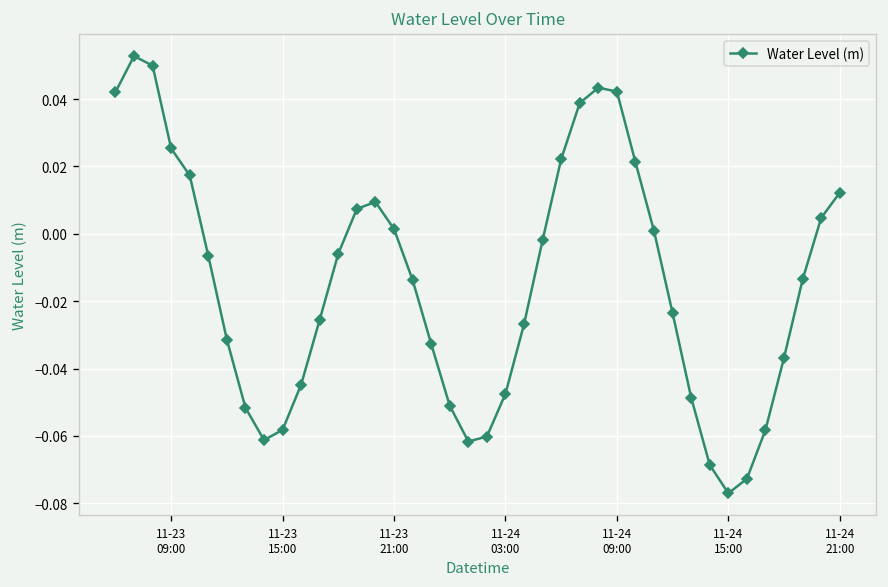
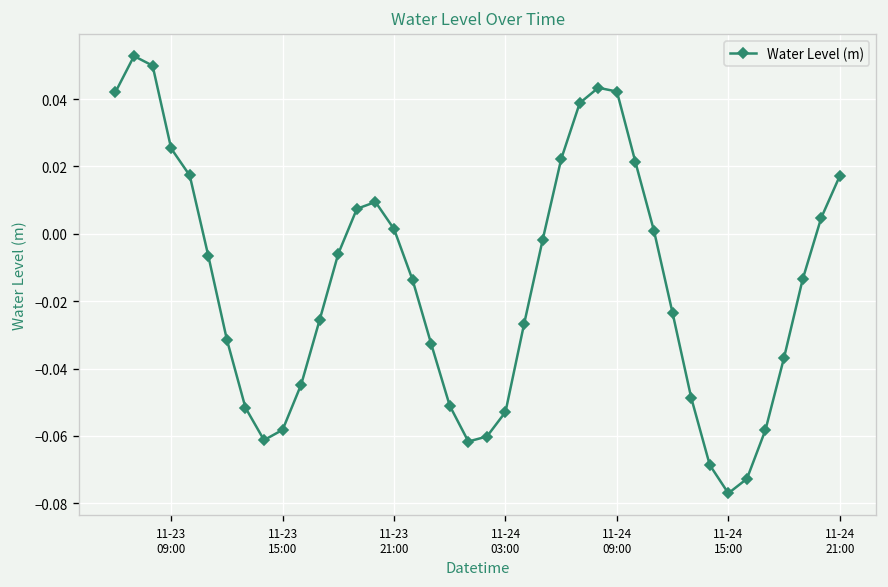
  {
    "11-23 09:00": 0.025,
    "11-23 15:00": -0.058,
    "11-23 21:00": 0.001,
-   "11-24 03:00": -0.047,
+   "11-24 03:00": -0.053,
    "11-24 09:00": 0.042,
    "11-24 15:00": -0.077,
-   "11-24 21:00": 0.012
+   "11-24 21:00": 0.017
  }
